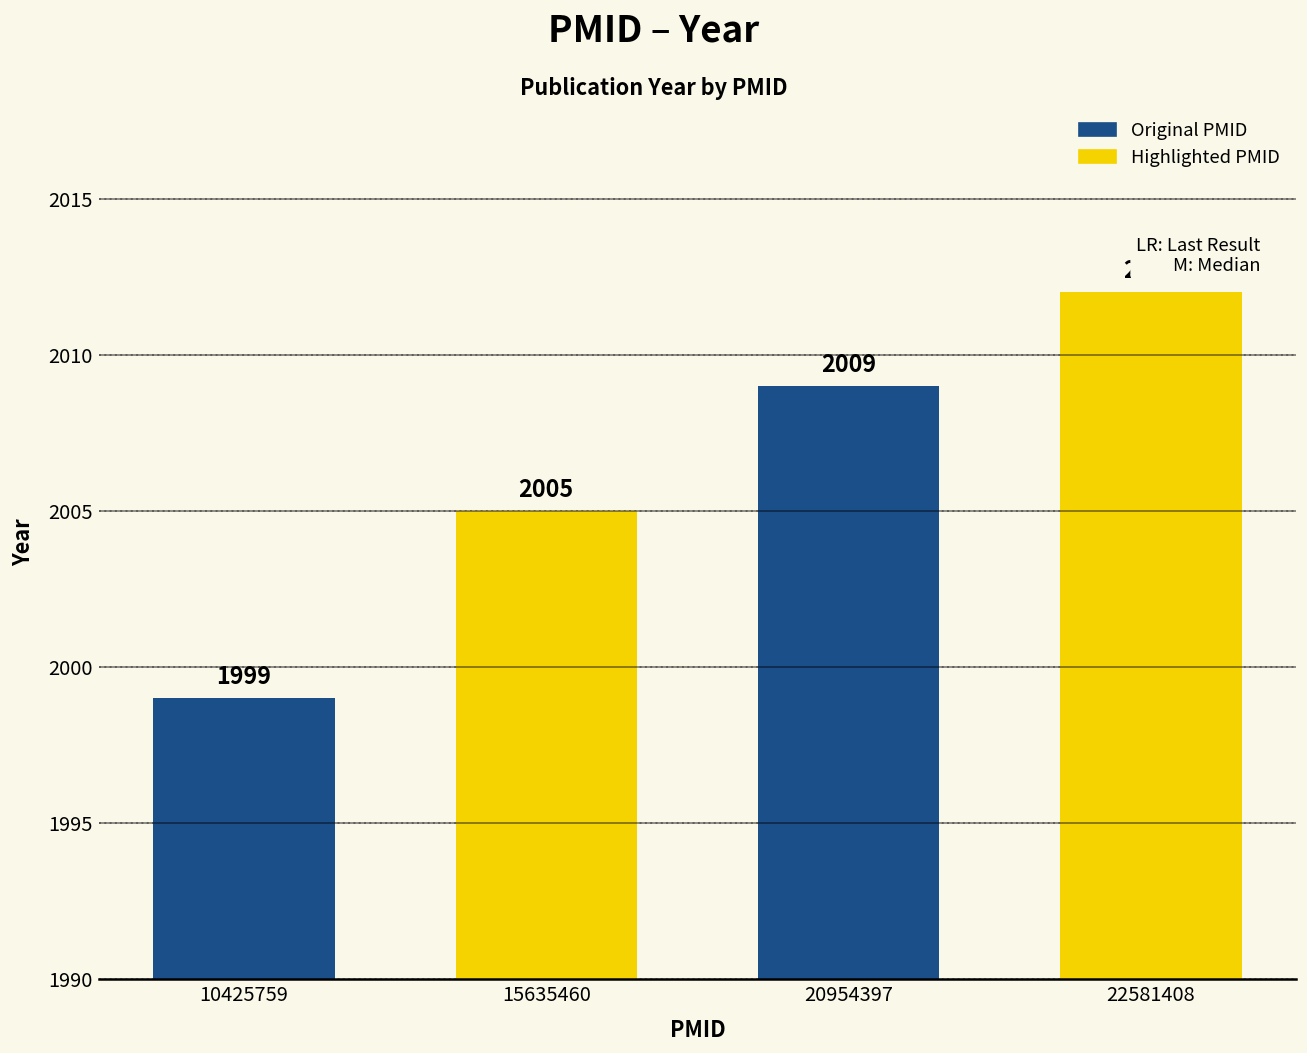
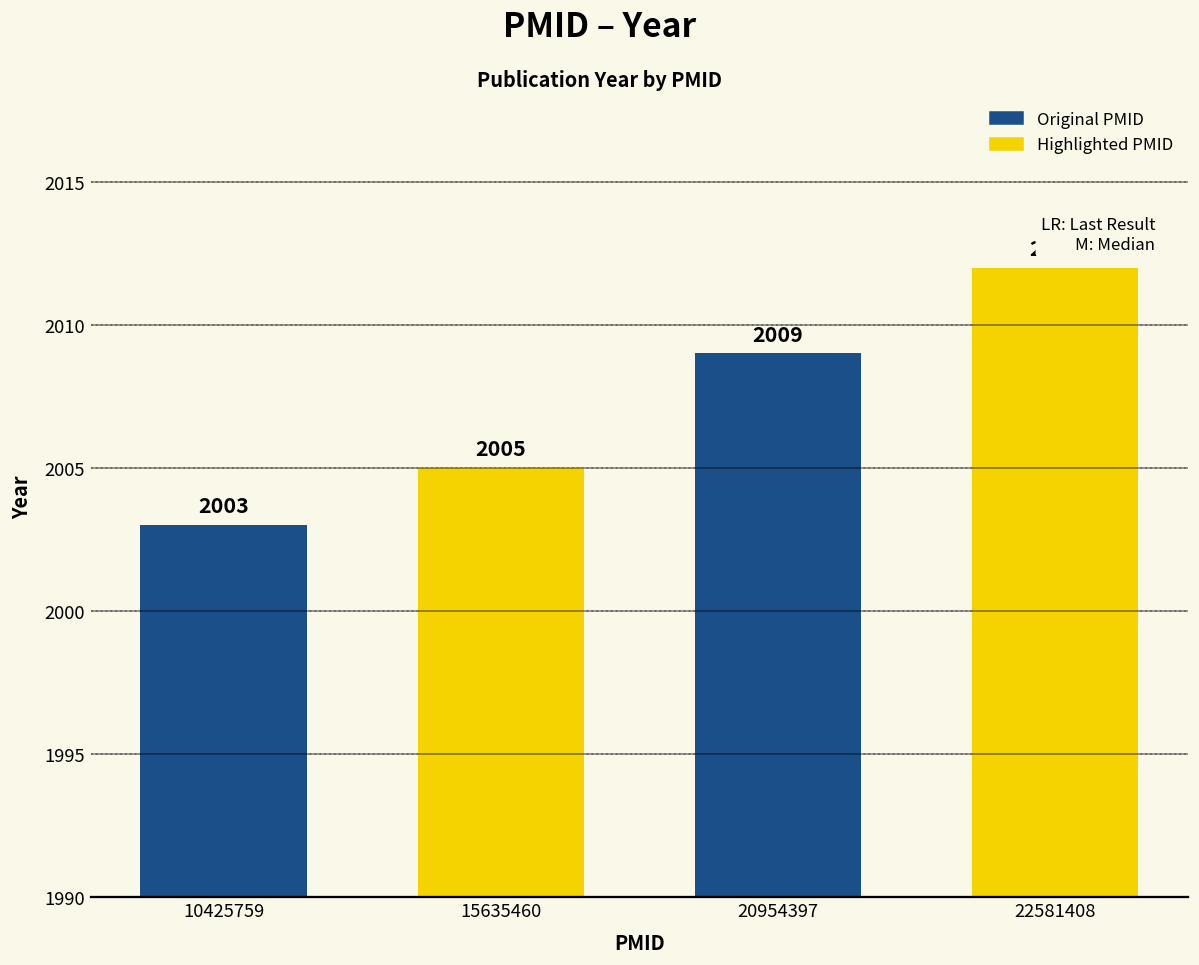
  {
-   "10425759": 1999,
+   "10425759": 2003,
    "15635460": 2005,
    "20954397": 2009
  }
